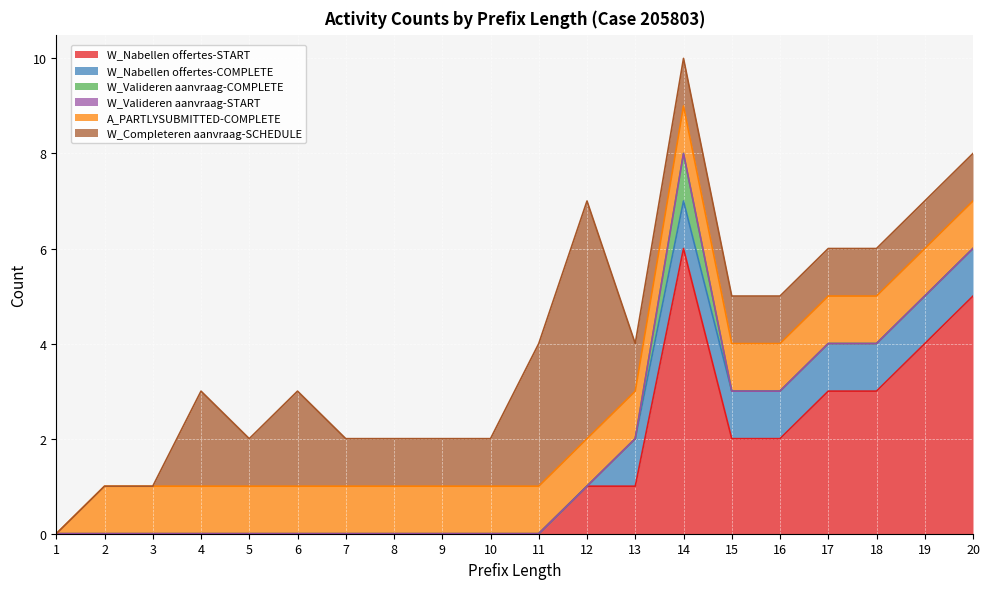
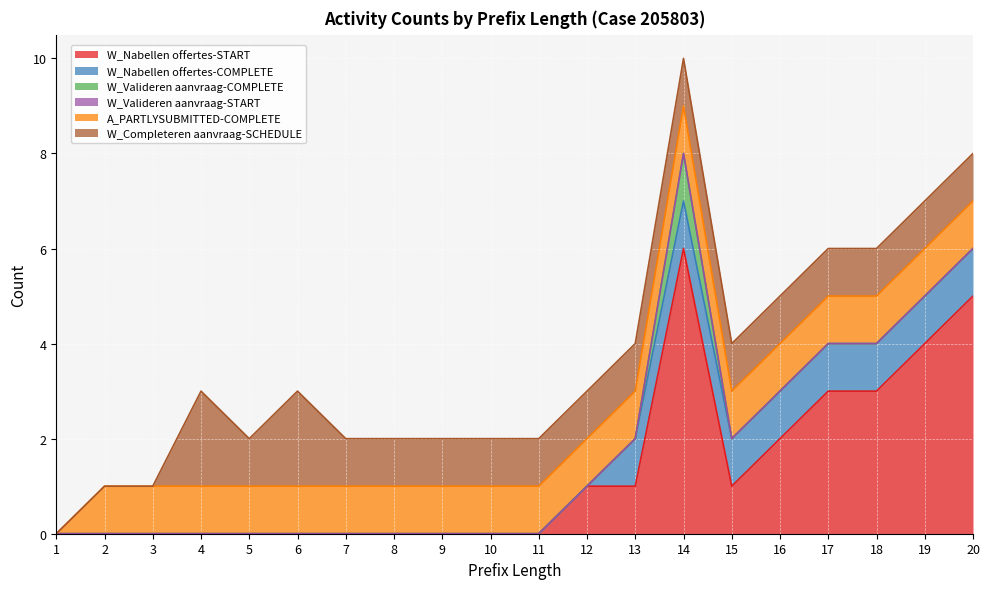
  {
    "W_Nabellen offertes-START": {
      "13": 1,
      "14": 6,
-     "15": 2,
+     "15": 1,
      "16": 2,
      "17": 3,
      "18": 3,
      "19": 4,
      "20": 5
    },
    "W_Nabellen offertes-COMPLETE": {
      "14": 7
    },
    "W_Valideren aanvraag-START": {
      "14": 8
    },
    "A_PARTLYSUBMITTED-COMPLETE": {
      "4": 1,
      "5": 1,
      "6": 1,
      "7": 1,
      "8": 1,
      "9": 1,
      "10": 1,
      "11": 1,
      "12": 2,
      "13": 3,
      "14": 9,
      "16": 4,
      "17": 5,
      "18": 5,
      "19": 6,
      "20": 7
    },
    "W_Completeren aanvraag-SCHEDULE": {
      "4": 3,
      "5": 2,
      "6": 3,
      "7": 2,
      "8": 2,
      "9": 2,
      "10": 2,
-     "11": 3,
-     "12": 5,
+     "11": 1,
+     "12": 1,
      "13": 4,
      "14": 10,
      "16": 5,
      "17": 6,
      "18": 6,
      "19": 7,
      "20": 8
    }
  }
